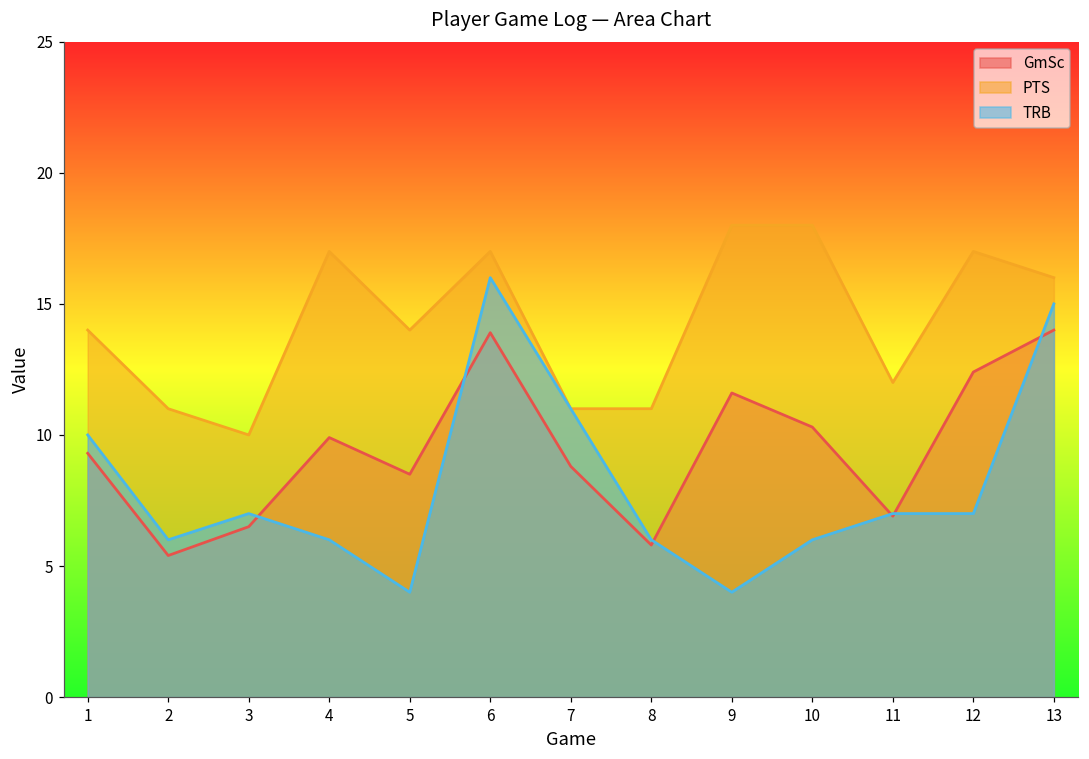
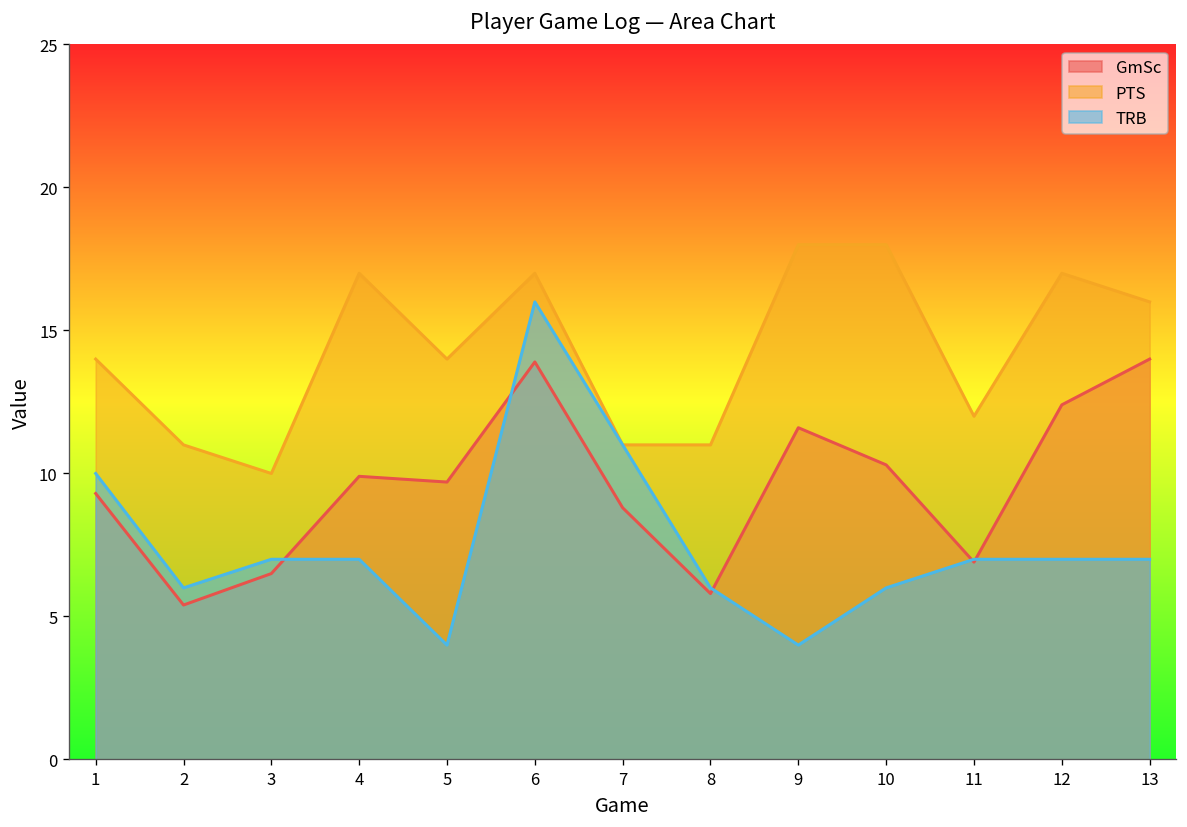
  {
    "GmSc": {
      "1": 9.3,
      "2": 5.4,
      "3": 6.5,
      "4": 9.9,
-     "5": 8.5,
+     "5": 9.7,
      "6": 13.9,
      "7": 8.8,
      "8": 5.8,
      "9": 11.6,
      "10": 10.3,
      "12": 12.4,
      "13": 14.0
    },
    "PTS": {
      "1": 14.0,
      "2": 11.0,
      "3": 10.0,
      "4": 17.0,
      "5": 14.0,
      "6": 17.0,
      "8": 11.0,
      "9": 18.0,
      "10": 18.0,
      "11": 12.0,
      "12": 17.0,
      "13": 16.0
    },
    "TRB": {
      "1": 10,
      "2": 6,
      "3": 7,
-     "4": 6,
+     "4": 7,
      "5": 4,
      "6": 16,
      "8": 6,
      "9": 4,
      "10": 6,
      "12": 7,
-     "13": 15
+     "13": 7
    }
  }
